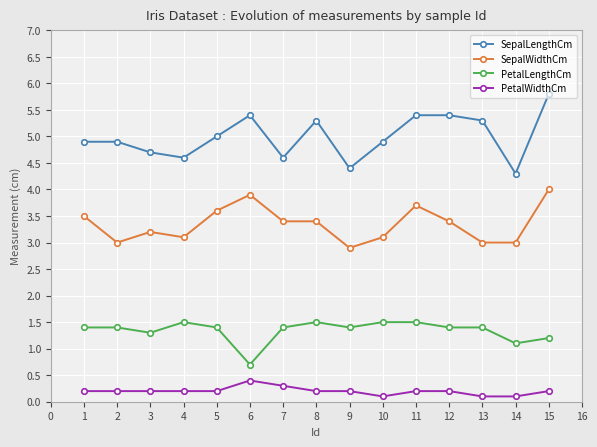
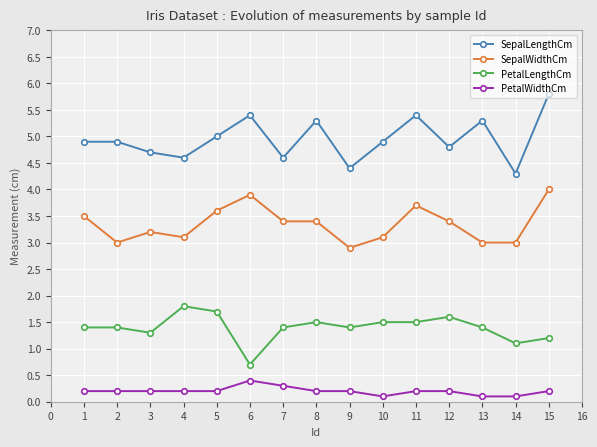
  {
    "SepalLengthCm": {
      "1": 4.9,
      "2": 4.9,
      "3": 4.7,
      "4": 4.6,
      "5": 5.0,
      "6": 5.4,
      "7": 4.6,
      "8": 5.3,
      "9": 4.4,
      "10": 4.9,
      "11": 5.4,
-     "12": 5.4,
+     "12": 4.8,
      "13": 5.3,
      "14": 4.3
    },
    "SepalWidthCm": {
      "1": 3.5,
      "2": 3.0,
      "3": 3.2,
      "4": 3.1,
      "5": 3.6,
      "6": 3.9,
      "7": 3.4,
      "8": 3.4,
      "9": 2.9,
      "10": 3.1,
      "11": 3.7,
      "12": 3.4,
      "13": 3.0,
      "14": 3.0,
      "15": 4.0
    },
    "PetalLengthCm": {
      "1": 1.4,
      "2": 1.4,
      "3": 1.3,
-     "4": 1.5,
-     "5": 1.4,
+     "4": 1.8,
+     "5": 1.7,
      "6": 0.7,
      "7": 1.4,
      "8": 1.5,
      "9": 1.4,
      "10": 1.5,
      "11": 1.5,
-     "12": 1.4,
+     "12": 1.6,
      "13": 1.4,
      "14": 1.1,
      "15": 1.2
    },
    "PetalWidthCm": {
      "1": 0.2,
      "2": 0.2,
      "3": 0.2,
      "4": 0.2,
      "5": 0.2,
      "6": 0.4,
      "7": 0.3,
      "8": 0.2,
      "9": 0.2,
      "10": 0.1,
      "11": 0.2,
      "12": 0.2,
      "13": 0.1,
      "14": 0.1,
      "15": 0.2
    }
  }
